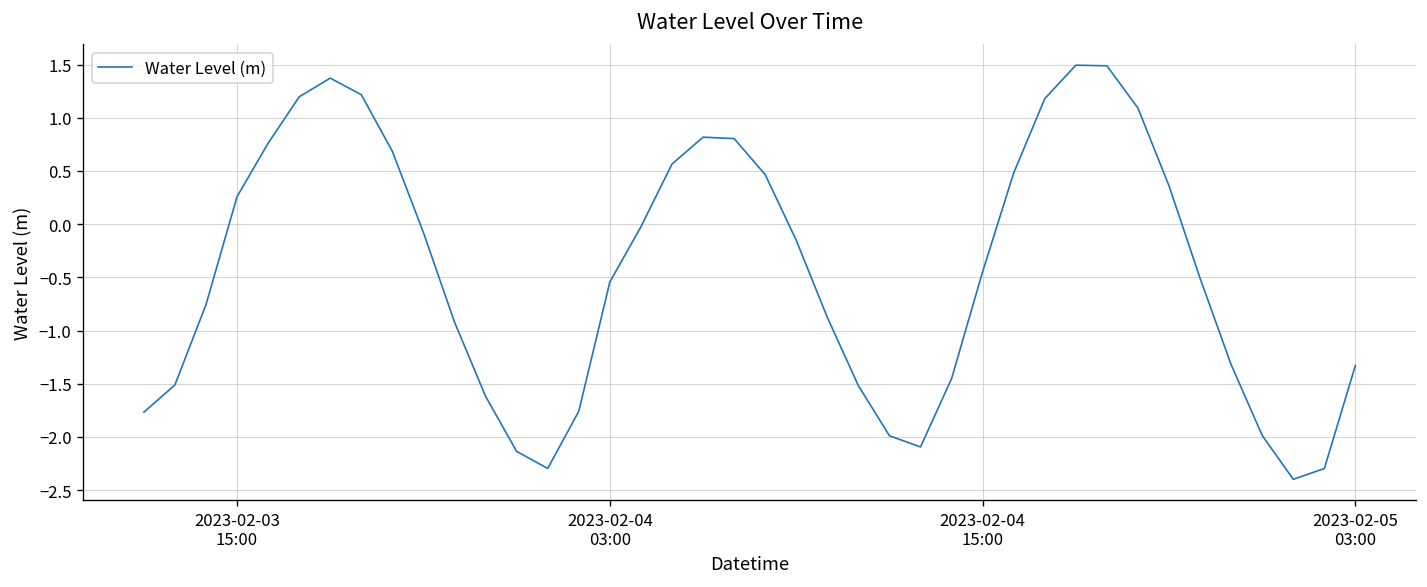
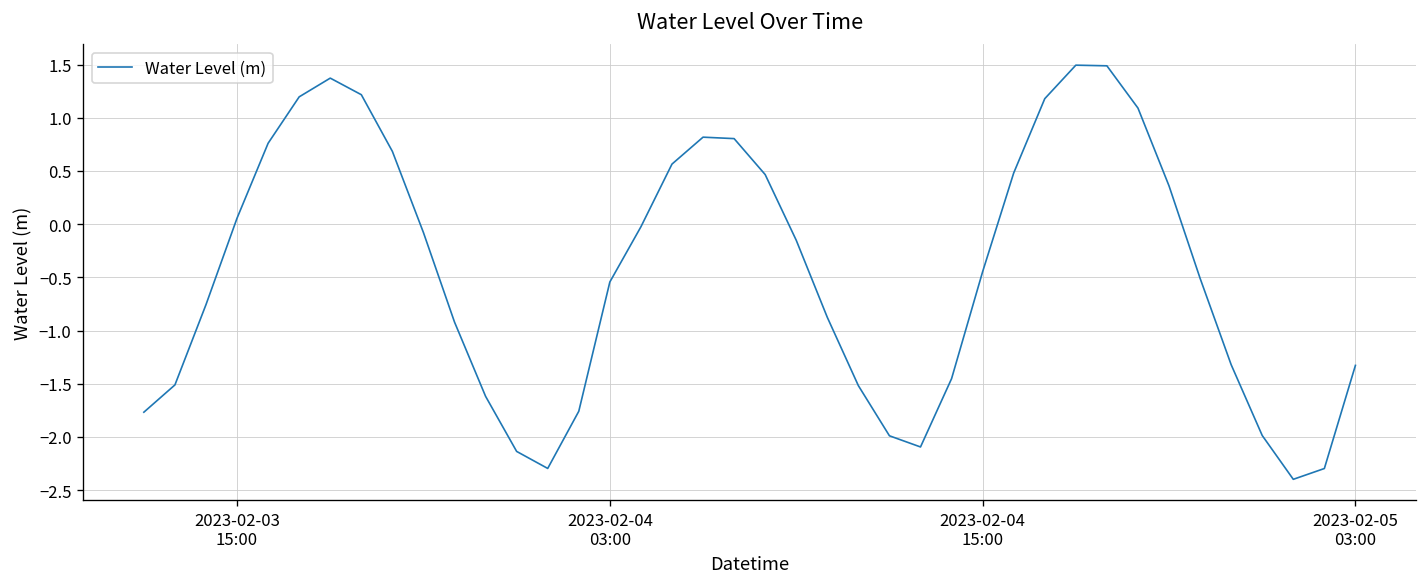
  {
-   "2023-02-03 15:00": 0.3,
+   "2023-02-03 15:00": 0.1,
    "2023-02-04 03:00": -0.5,
    "2023-02-04 15:00": -0.4,
    "2023-02-05 03:00": -1.3
  }
